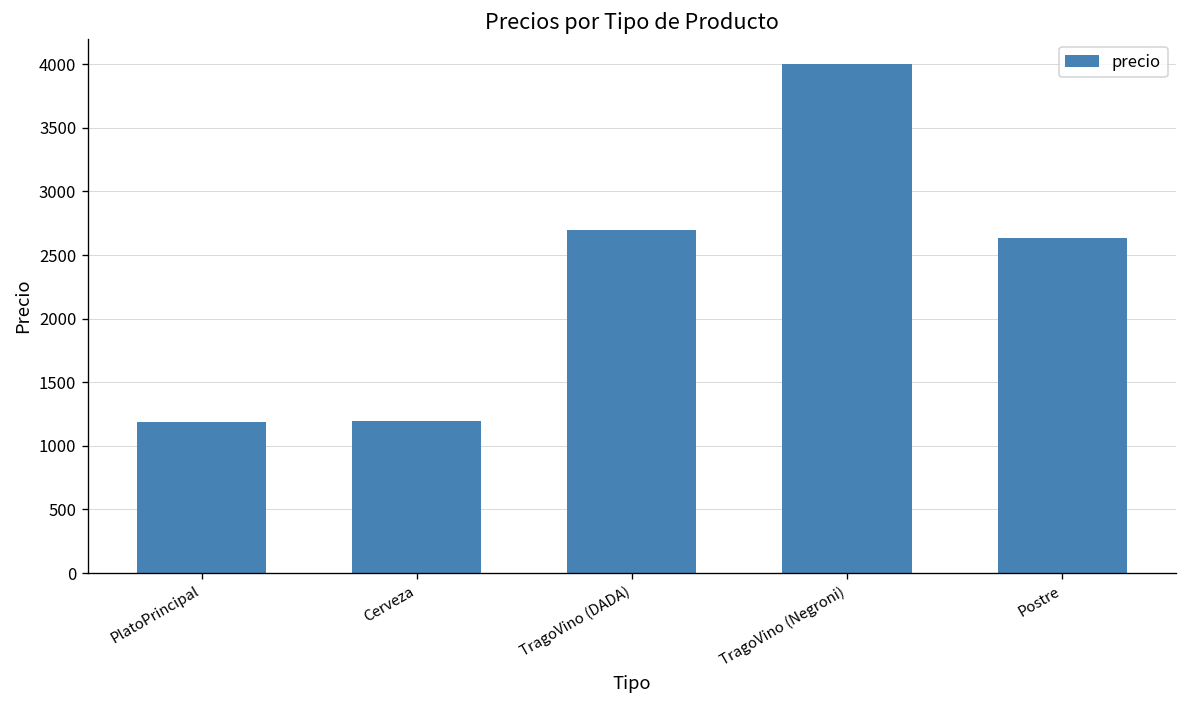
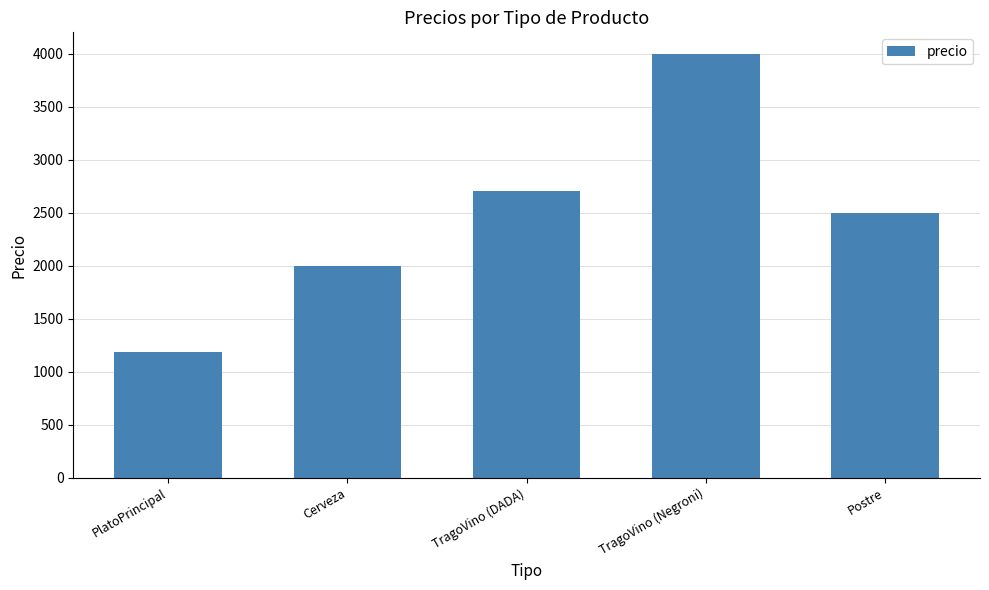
  {
    "PlatoPrincipal": 1190,
-   "Cerveza": 1200,
+   "Cerveza": 2000,
    "TragoVino (DADA)": 2700,
    "TragoVino (Negroni)": 4000,
-   "Postre": 2630
+   "Postre": 2500
  }
